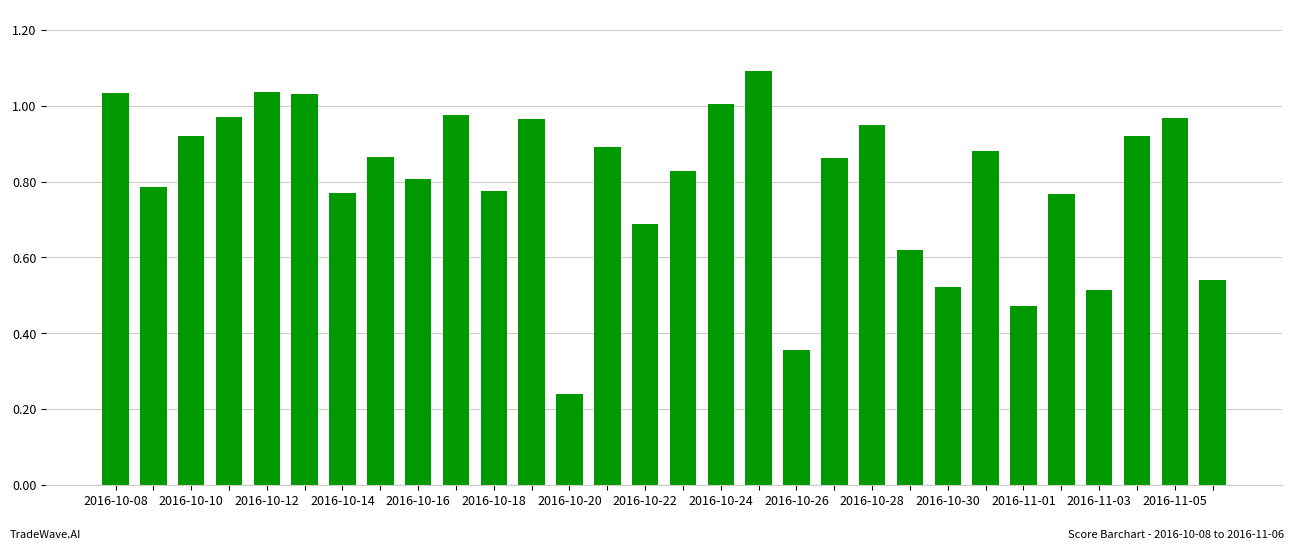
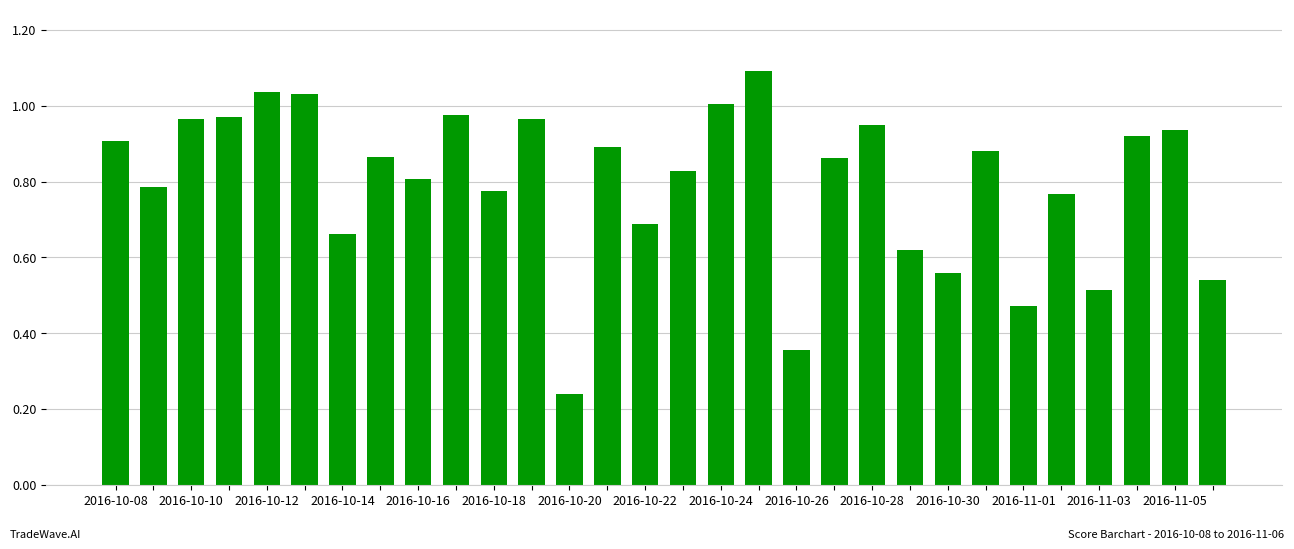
  {
-   "2016-10-08": 1.03,
-   "2016-10-10": 0.92,
+   "2016-10-08": 0.91,
+   "2016-10-10": 0.96,
    "2016-10-12": 1.04,
-   "2016-10-14": 0.77,
+   "2016-10-14": 0.66,
    "2016-10-16": 0.81,
    "2016-10-18": 0.78,
    "2016-10-20": 0.24,
    "2016-10-22": 0.69,
    "2016-10-24": 1.00,
    "2016-10-26": 0.36,
    "2016-10-28": 0.95,
-   "2016-10-30": 0.52,
+   "2016-10-30": 0.56,
    "2016-11-01": 0.47,
    "2016-11-03": 0.51,
-   "2016-11-05": 0.97
+   "2016-11-05": 0.94
  }
